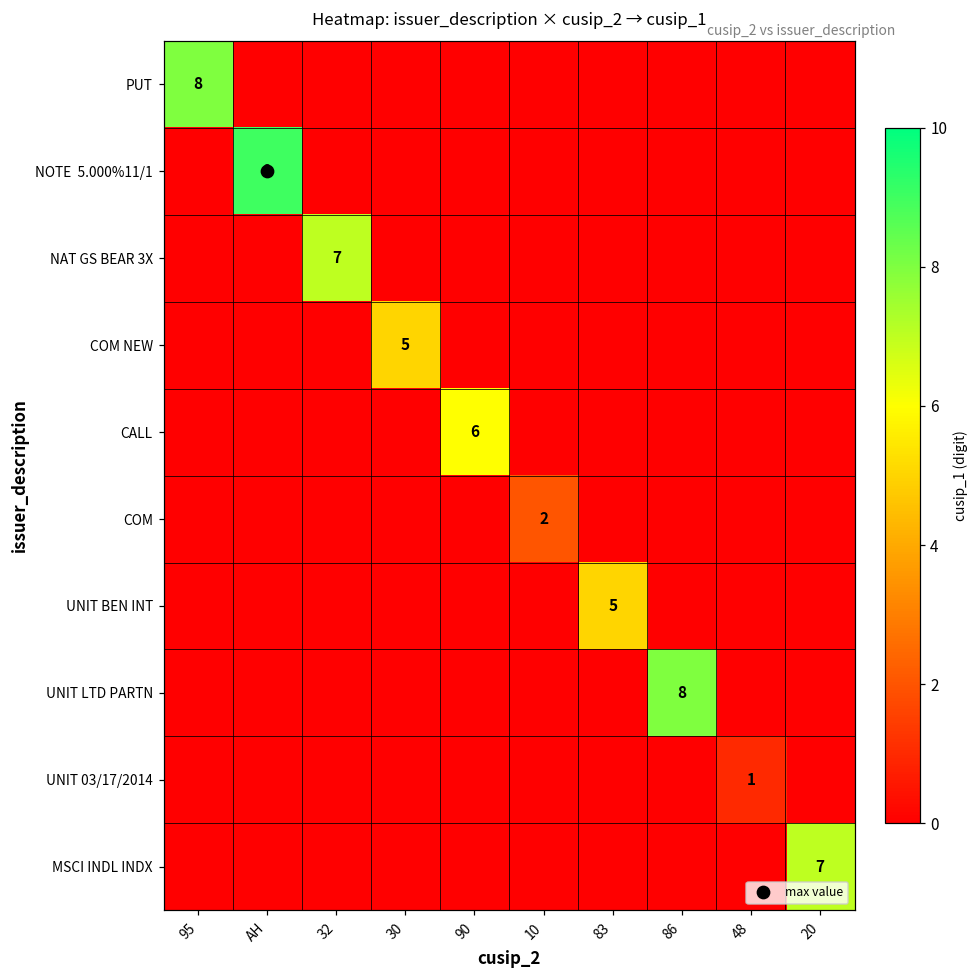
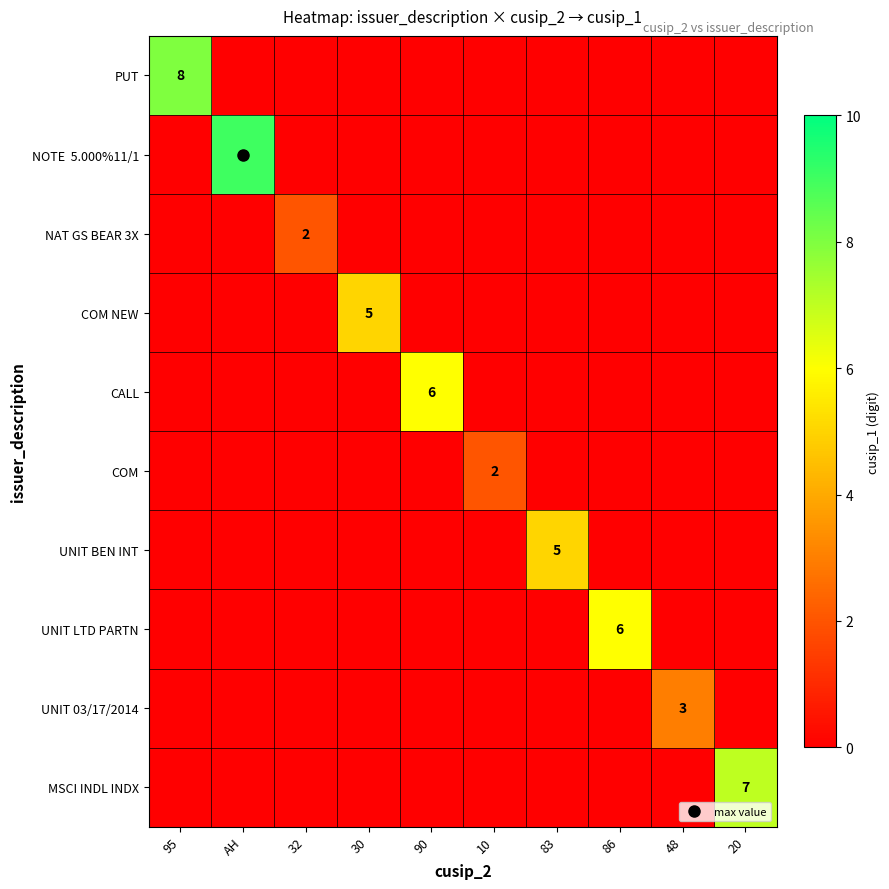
  {
    "PUT": {
      "95": 8
    },
    "NAT GS BEAR 3X": {
-     "32": 7
+     "32": 2
    },
    "COM NEW": {
      "30": 5
    },
    "CALL": {
      "90": 6
    },
    "COM": {
      "10": 2
    },
    "UNIT BEN INT": {
      "83": 5
    },
    "UNIT LTD PARTN": {
-     "86": 8
+     "86": 6
    },
    "UNIT 03/17/2014": {
-     "48": 1
+     "48": 3
    },
    "MSCI INDL INDX": {
      "20": 7
    }
  }
